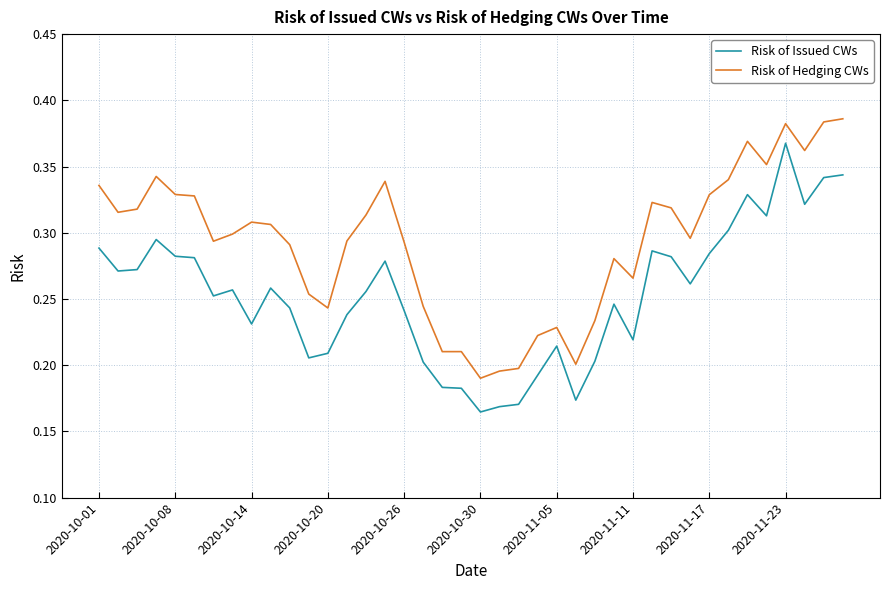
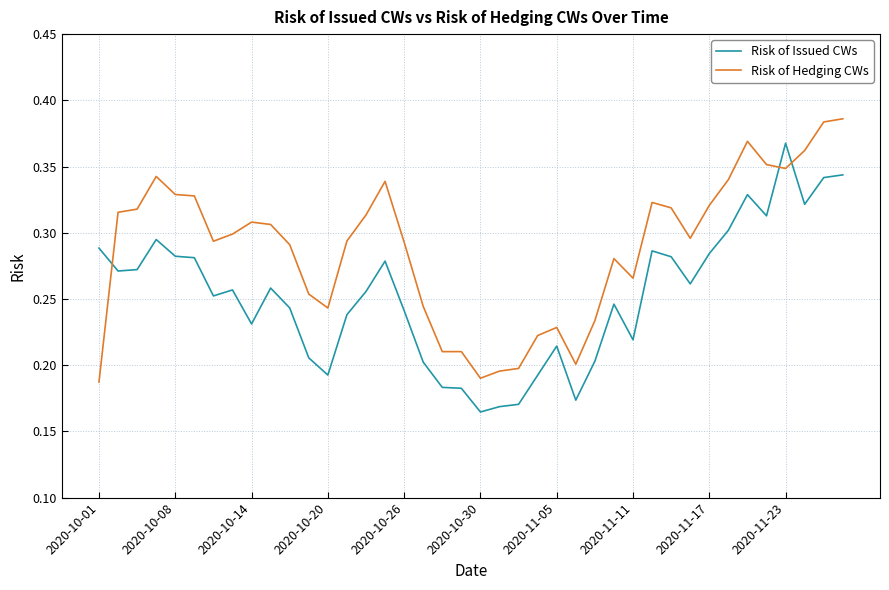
  {
    "Risk of Issued CWs": {
      "2020-10-01": 0.288,
      "2020-10-08": 0.282,
      "2020-10-14": 0.231,
-     "2020-10-20": 0.209,
+     "2020-10-20": 0.193,
      "2020-10-26": 0.241,
      "2020-10-30": 0.165,
      "2020-11-05": 0.214,
      "2020-11-11": 0.219,
      "2020-11-17": 0.284,
      "2020-11-23": 0.368
    },
    "Risk of Hedging CWs": {
-     "2020-10-01": 0.336,
+     "2020-10-01": 0.187,
      "2020-10-08": 0.329,
      "2020-10-14": 0.308,
      "2020-10-20": 0.243,
      "2020-10-26": 0.293,
      "2020-10-30": 0.190,
      "2020-11-05": 0.228,
      "2020-11-11": 0.266,
-     "2020-11-17": 0.329,
-     "2020-11-23": 0.382
+     "2020-11-17": 0.321,
+     "2020-11-23": 0.349
    }
  }
